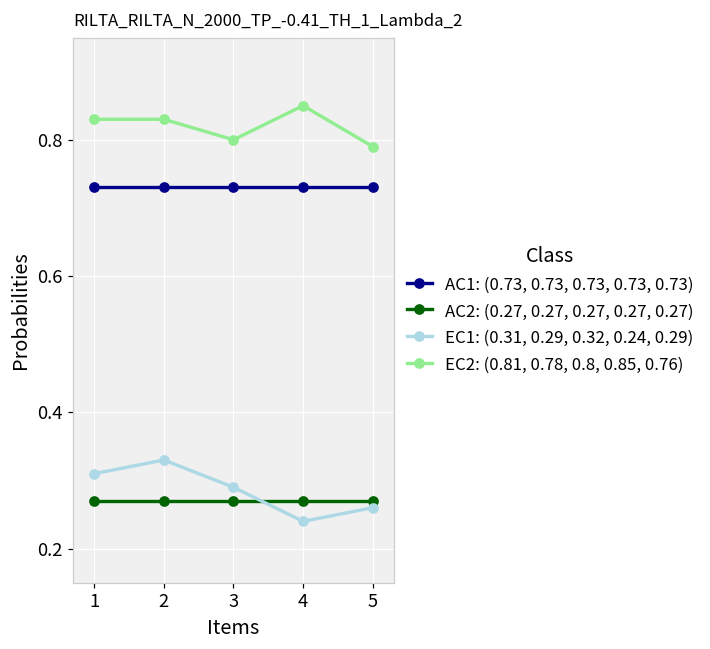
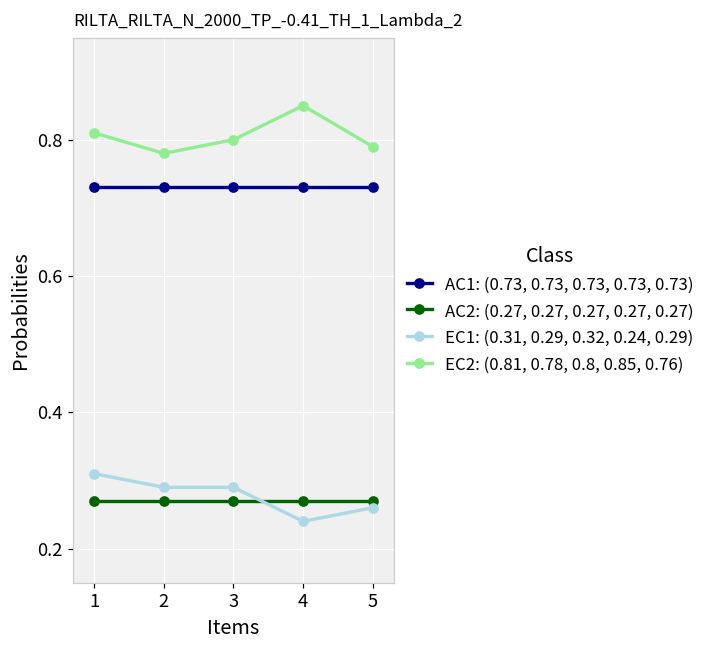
  {
    "AC1: (0.73, 0.73, 0.73, 0.73, 0.73)": {
      "1": 0.73,
      "2": 0.73,
      "3": 0.73,
      "4": 0.73,
      "5": 0.73
    },
    "AC2: (0.27, 0.27, 0.27, 0.27, 0.27)": {
      "1": 0.27,
      "2": 0.27,
      "3": 0.27,
      "4": 0.27,
      "5": 0.27
    },
    "EC1: (0.31, 0.29, 0.32, 0.24, 0.29)": {
      "1": 0.31,
-     "2": 0.33,
+     "2": 0.29,
      "3": 0.29,
      "4": 0.24,
      "5": 0.26
    },
    "EC2: (0.81, 0.78, 0.8, 0.85, 0.76)": {
-     "1": 0.83,
-     "2": 0.83,
+     "1": 0.81,
+     "2": 0.78,
      "3": 0.80,
      "4": 0.85,
      "5": 0.79
    }
  }
